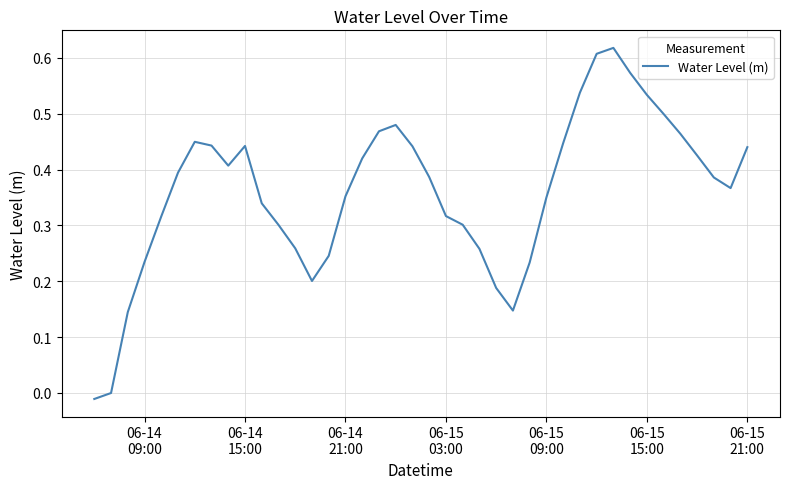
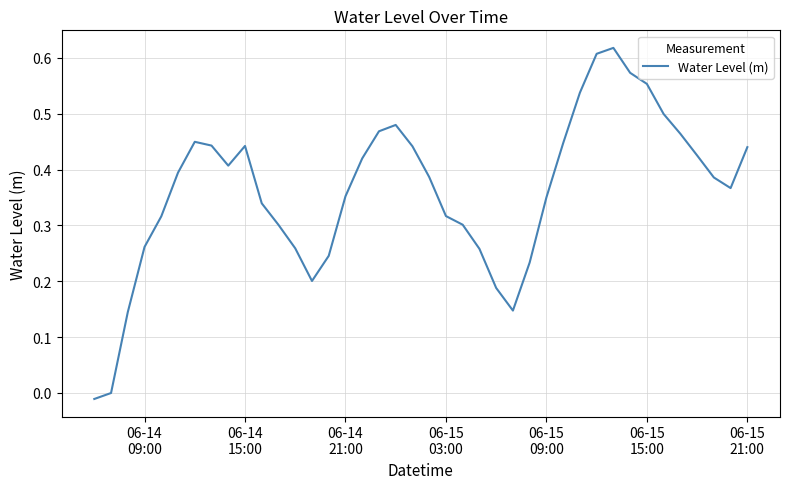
  {
-   "06-14 09:00": 0.23,
+   "06-14 09:00": 0.26,
    "06-14 15:00": 0.44,
    "06-14 21:00": 0.35,
    "06-15 03:00": 0.32,
    "06-15 09:00": 0.35,
-   "06-15 15:00": 0.53,
+   "06-15 15:00": 0.55,
    "06-15 21:00": 0.44
  }
